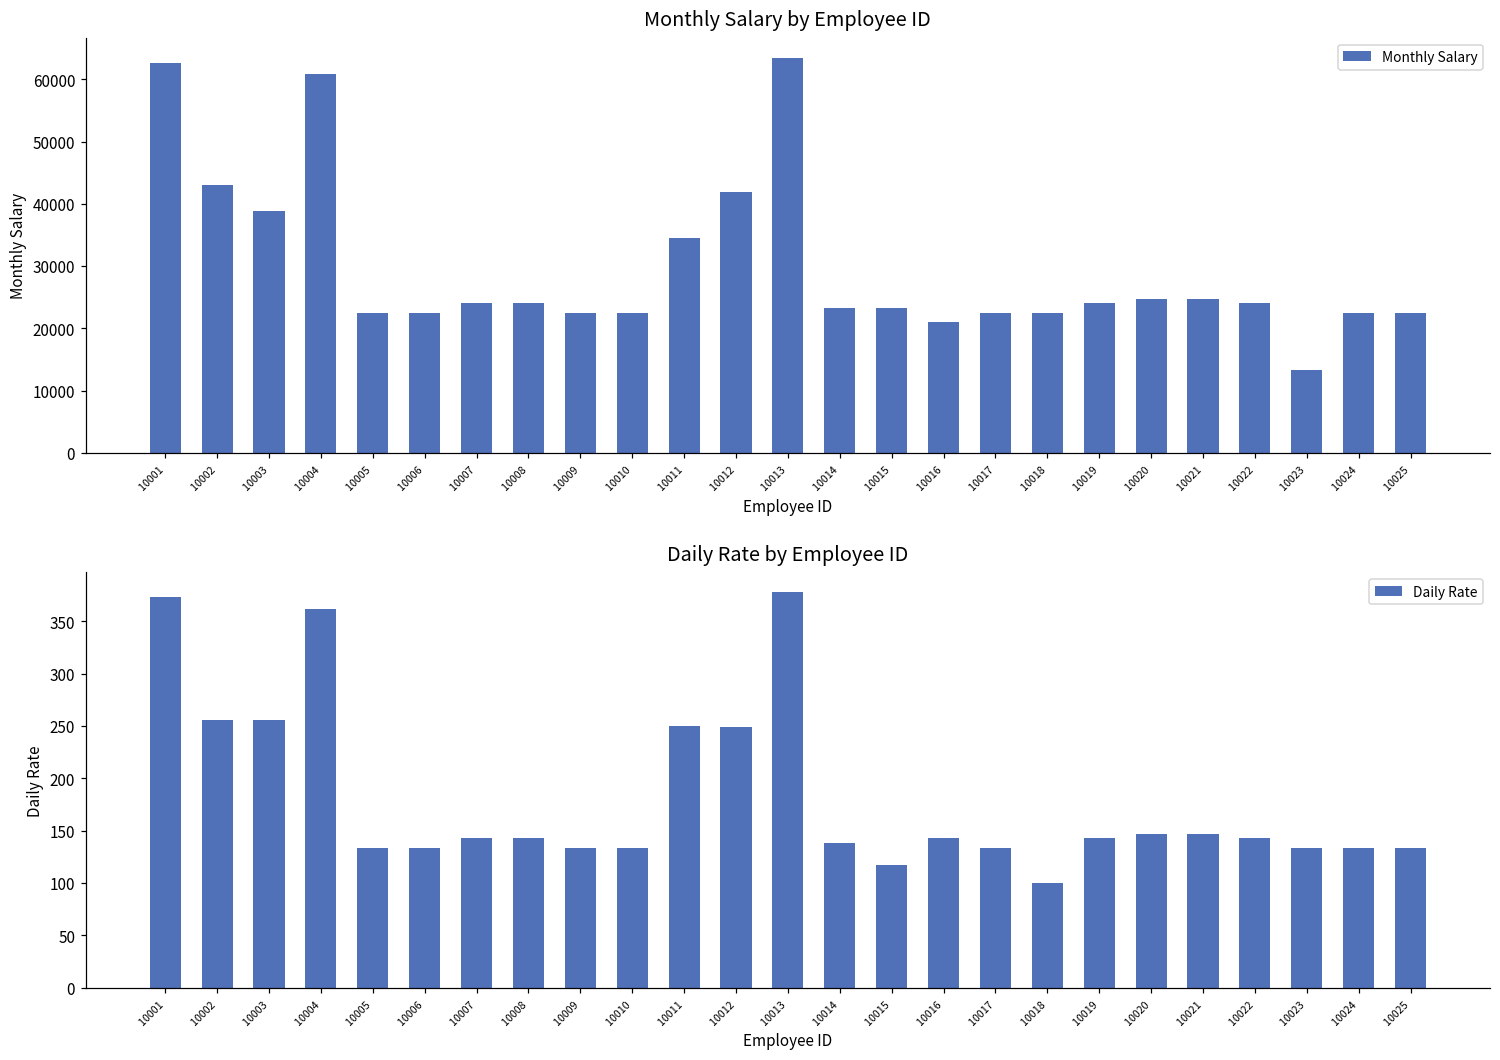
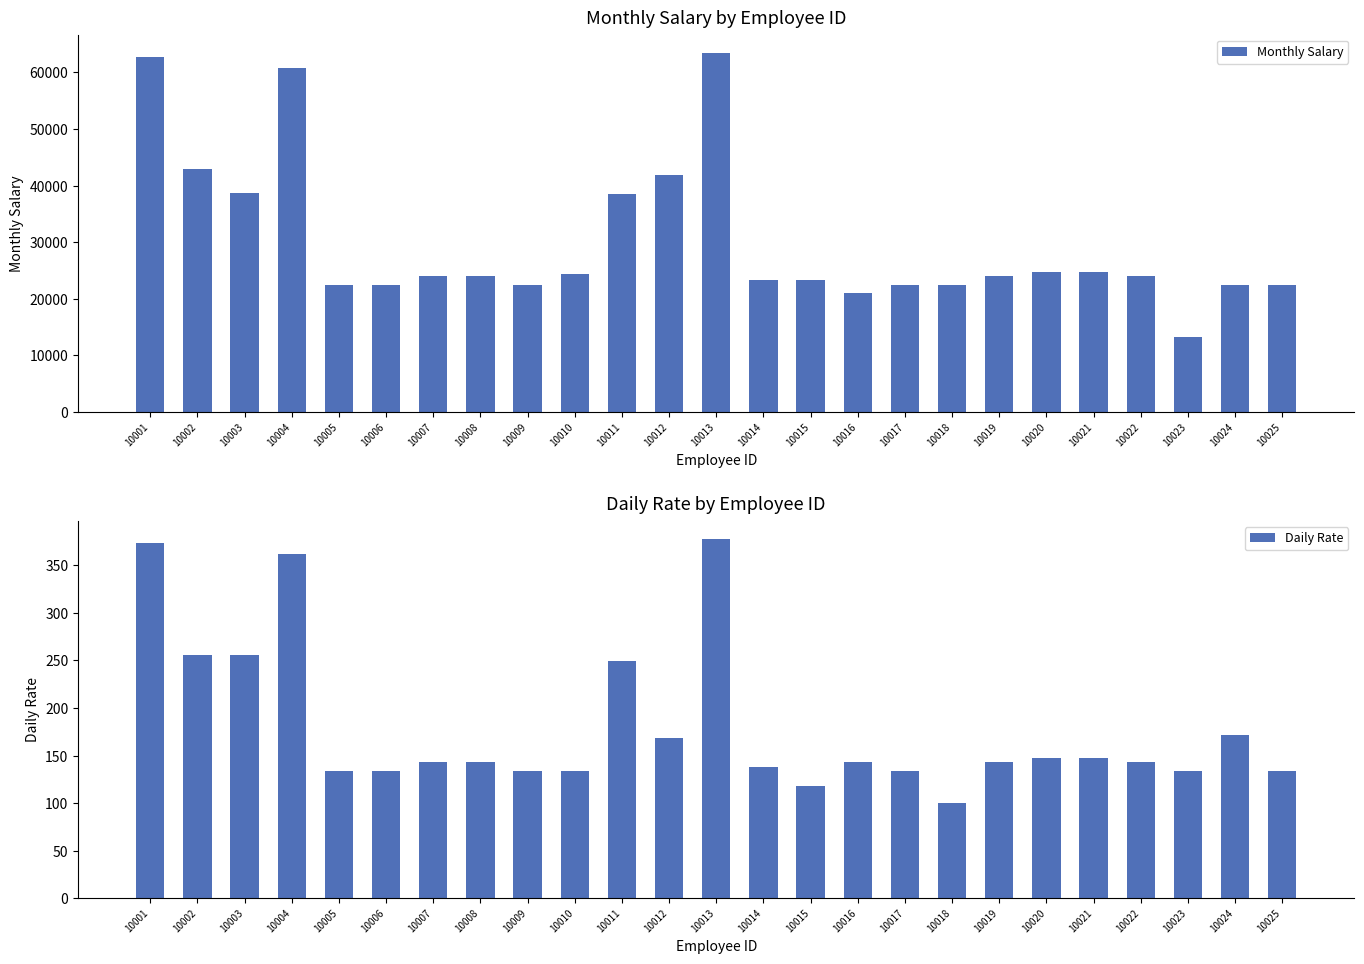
  {
    "Monthly Salary by Employee ID": {
      "10001": 63000,
      "10002": 43000,
      "10003": 39000,
      "10004": 61000,
      "10005": 23000,
      "10006": 23000,
      "10007": 24000,
      "10008": 24000,
      "10009": 23000,
-     "10010": 23000,
-     "10011": 34000,
+     "10010": 24000,
+     "10011": 38000,
      "10012": 42000,
      "10013": 64000,
      "10014": 23000,
      "10015": 23000,
      "10016": 21000,
      "10017": 23000,
      "10018": 23000,
      "10019": 24000,
      "10020": 25000,
      "10021": 25000,
      "10022": 24000,
      "10023": 13000,
      "10024": 23000,
      "10025": 23000
    },
    "Daily Rate by Employee ID": {
      "10001": 370,
      "10002": 260,
      "10003": 260,
      "10004": 360,
      "10005": 130,
      "10006": 130,
      "10007": 140,
      "10008": 140,
      "10009": 130,
      "10010": 130,
      "10011": 250,
-     "10012": 250,
+     "10012": 170,
      "10013": 380,
      "10014": 140,
      "10015": 120,
      "10016": 140,
      "10017": 130,
      "10018": 100,
      "10019": 140,
      "10020": 150,
      "10021": 150,
      "10022": 140,
      "10023": 130,
-     "10024": 130,
+     "10024": 170,
      "10025": 130
    }
  }
